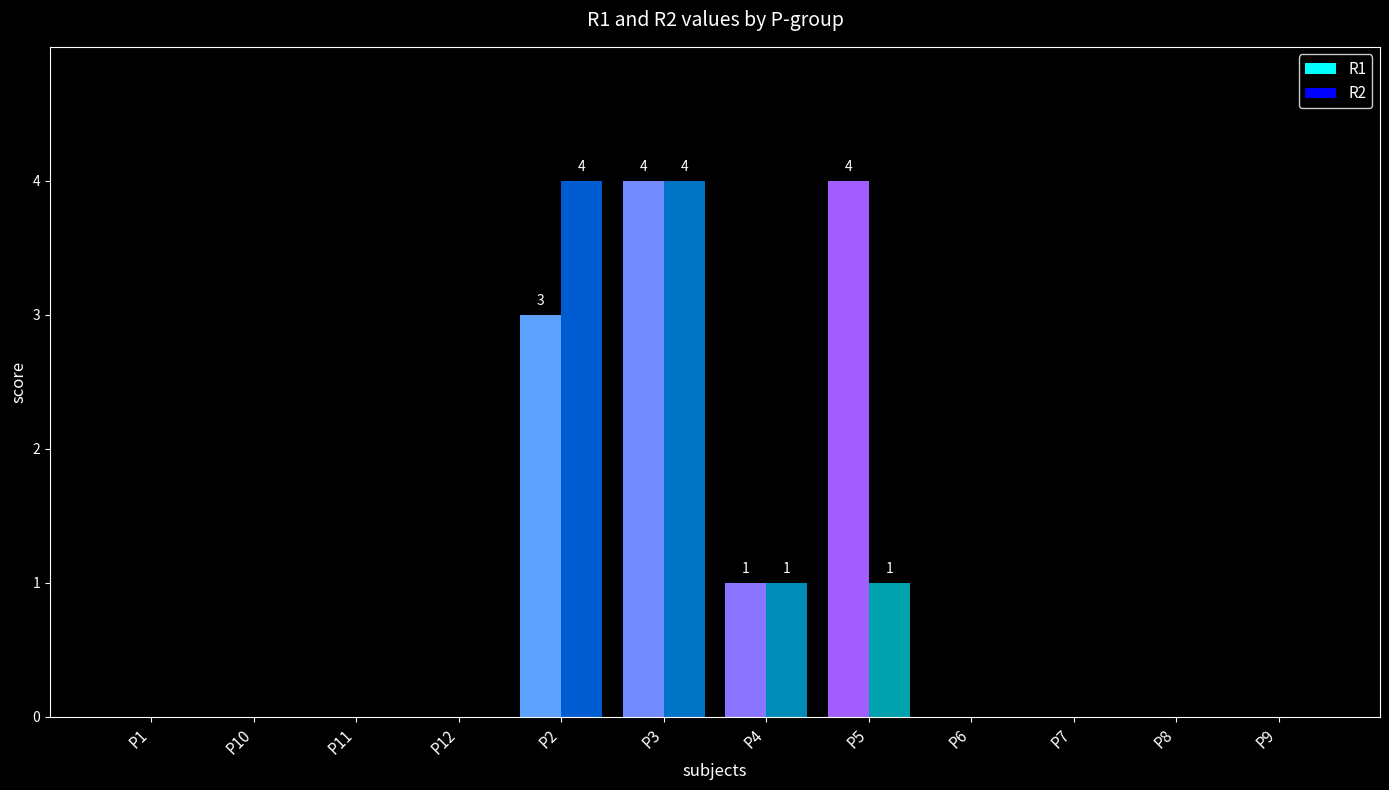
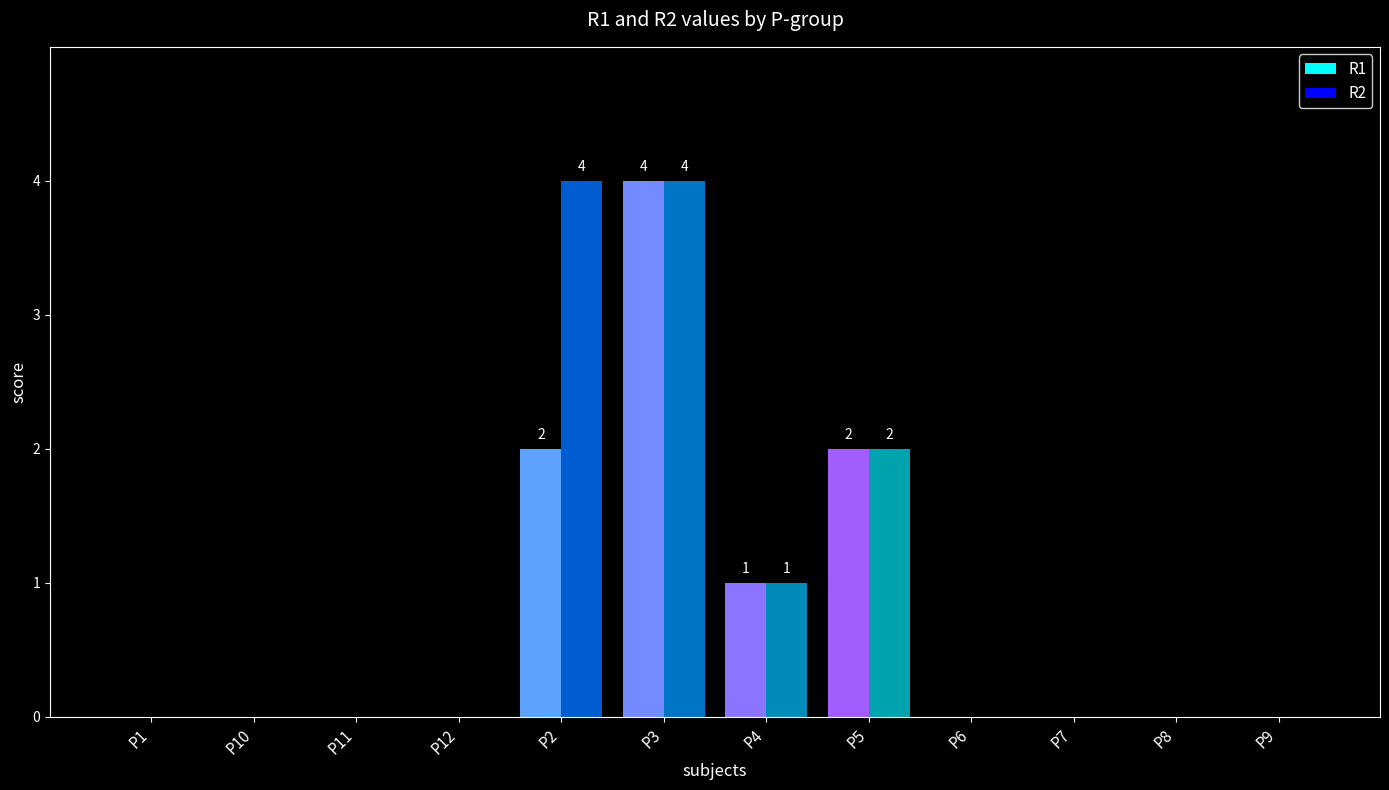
  {
    "R1": {
-     "P2": 3,
+     "P2": 2,
      "P3": 4,
      "P4": 1,
-     "P5": 4
+     "P5": 2
    },
    "R2": {
      "P2": 4,
      "P3": 4,
      "P4": 1,
-     "P5": 1
+     "P5": 2
    }
  }
